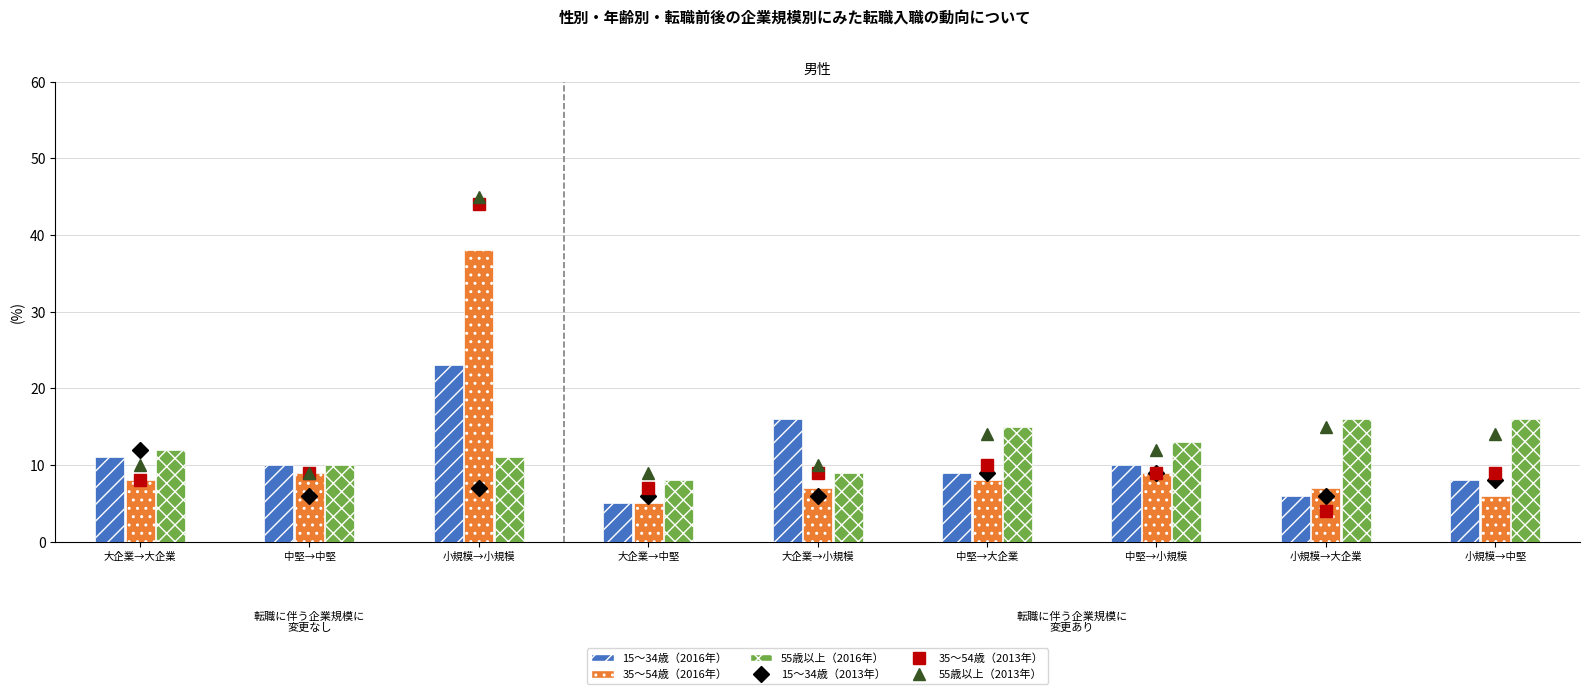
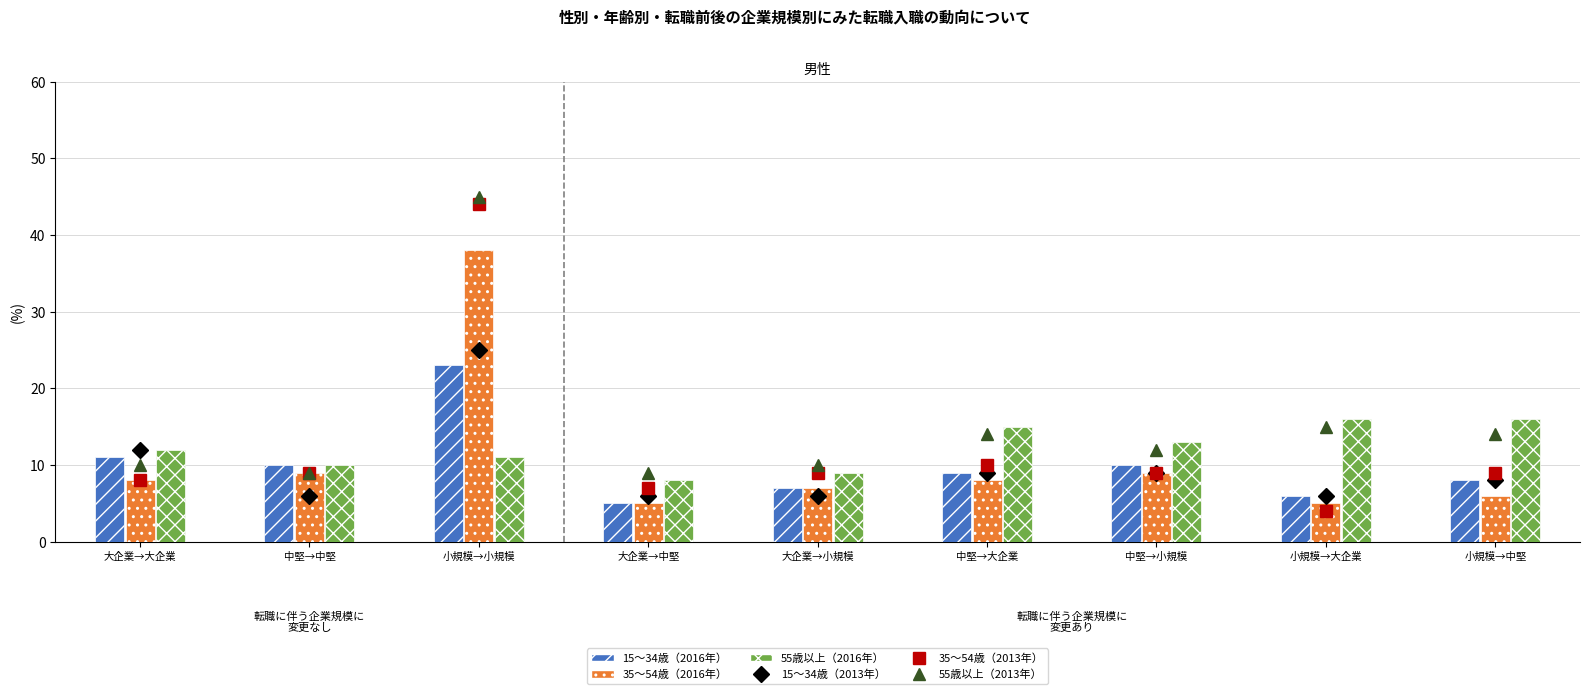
  {
    "15〜34歳（2016年）": {
      "大企業→大企業": 11,
      "中堅→中堅": 10,
      "小規模→小規模": 23,
      "大企業→中堅": 5,
-     "大企業→小規模": 16,
+     "大企業→小規模": 7,
      "中堅→大企業": 9,
      "中堅→小規模": 10,
      "小規模→大企業": 6,
      "小規模→中堅": 8
    },
    "15〜34歳（2013年）": {
      "大企業→大企業": 12,
      "中堅→中堅": 6,
-     "小規模→小規模": 7,
+     "小規模→小規模": 25,
      "大企業→中堅": 6,
      "大企業→小規模": 6,
      "中堅→大企業": 9,
      "小規模→大企業": 6,
      "小規模→中堅": 8
    },
    "35〜54歳（2013年）": {
      "大企業→大企業": 8,
      "小規模→小規模": 44,
      "大企業→中堅": 7,
      "大企業→小規模": 9,
      "中堅→大企業": 10,
      "小規模→大企業": 4,
      "小規模→中堅": 9
    },
    "35〜54歳（2016年）": {
      "大企業→大企業": 8,
      "中堅→中堅": 9,
      "小規模→小規模": 38,
      "大企業→中堅": 5,
      "大企業→小規模": 7,
      "中堅→大企業": 8,
      "中堅→小規模": 9,
-     "小規模→大企業": 7,
+     "小規模→大企業": 5,
      "小規模→中堅": 6
    },
    "55歳以上（2013年）": {
      "大企業→大企業": 10,
      "小規模→小規模": 45,
      "大企業→中堅": 9,
      "大企業→小規模": 10,
      "中堅→大企業": 14,
      "中堅→小規模": 12,
      "小規模→大企業": 15,
      "小規模→中堅": 14
    },
    "55歳以上（2016年）": {
      "大企業→大企業": 12,
      "中堅→中堅": 10,
      "小規模→小規模": 11,
      "大企業→中堅": 8,
      "大企業→小規模": 9,
      "中堅→大企業": 15,
      "中堅→小規模": 13,
      "小規模→大企業": 16,
      "小規模→中堅": 16
    }
  }
